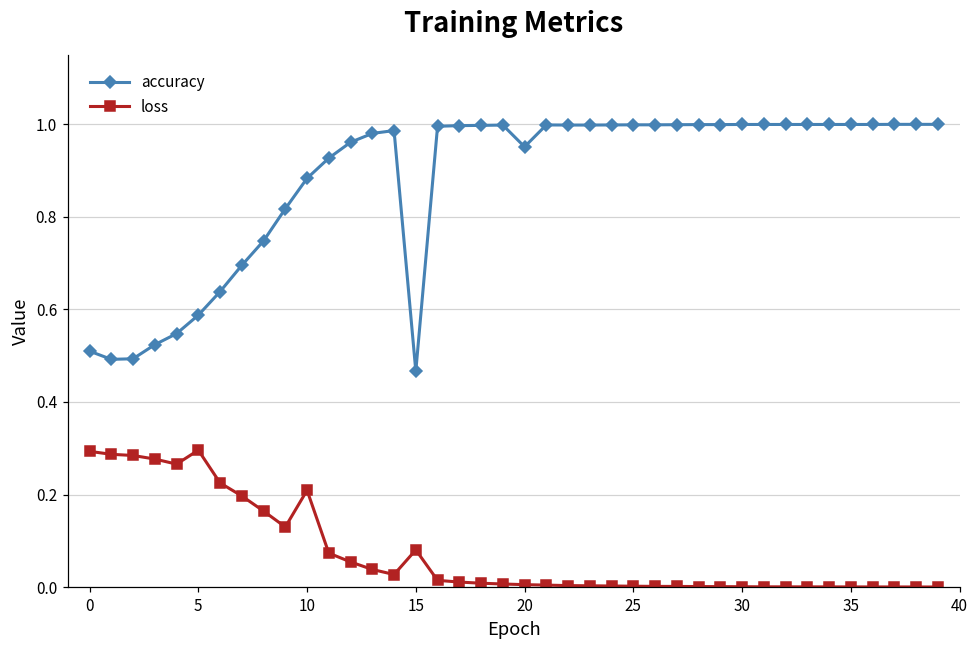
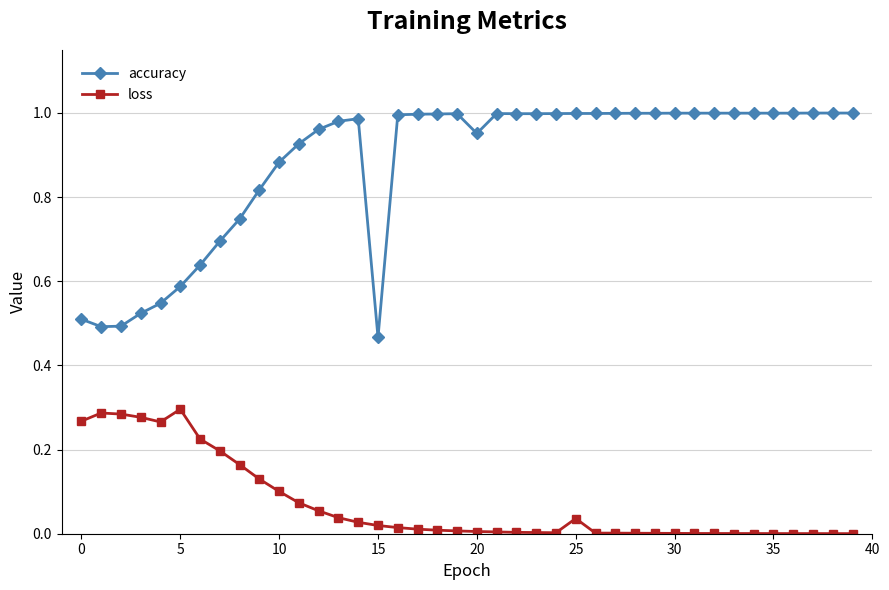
  {
    "accuracy": {
      "0": 0.51,
      "5": 0.59,
      "10": 0.88,
      "15": 0.47,
      "20": 0.95,
      "25": 1.00,
      "30": 1.00,
      "35": 1.00
    },
    "loss": {
-     "0": 0.29,
+     "0": 0.27,
      "5": 0.30,
-     "10": 0.21,
-     "15": 0.08,
+     "10": 0.10,
+     "15": 0.02,
      "20": 0.01,
-     "25": 0.00,
+     "25": 0.04,
      "30": 0.00,
      "35": 0.00
    }
  }
